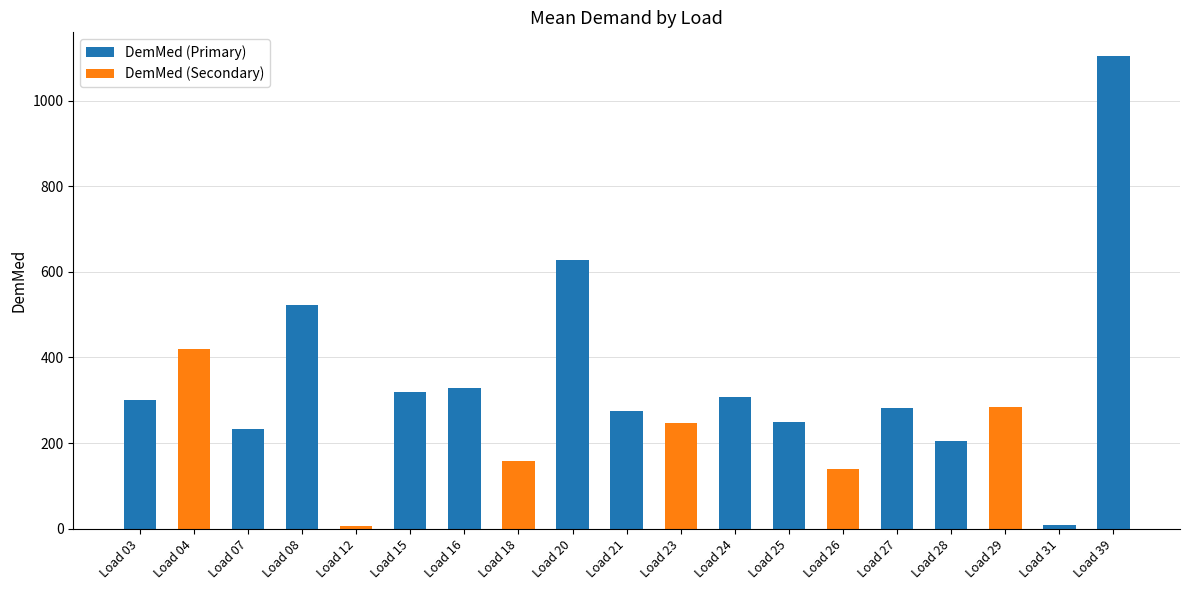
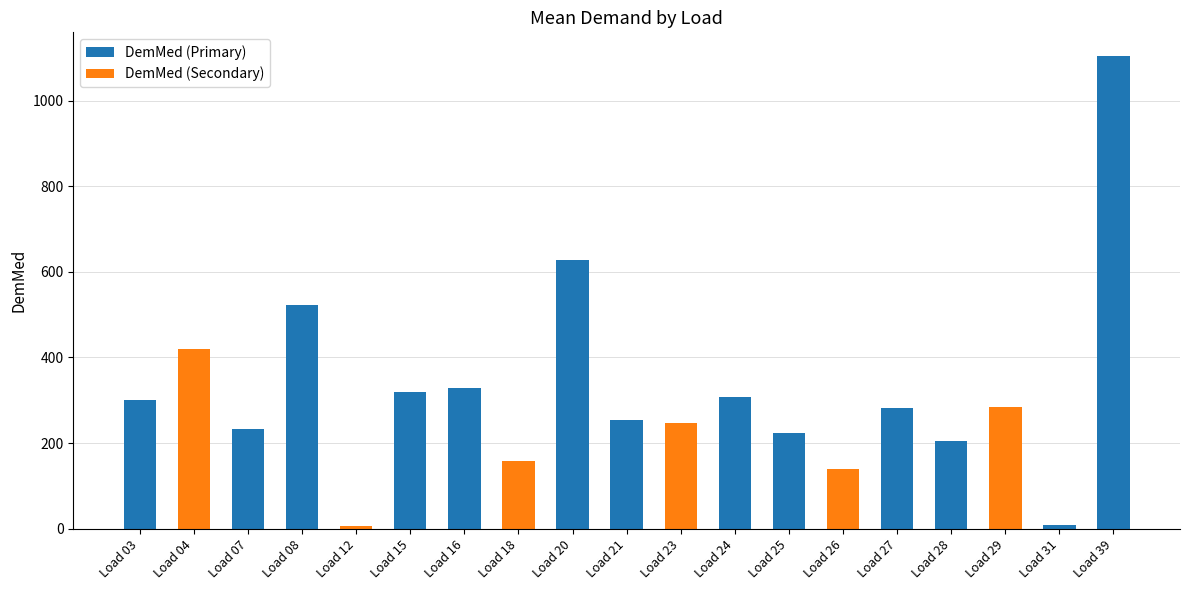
  {
    "DemMed (Primary)": {
      "Load 03": 300,
      "Load 07": 230,
      "Load 08": 520,
      "Load 15": 320,
      "Load 16": 330,
      "Load 20": 630,
-     "Load 21": 270,
+     "Load 21": 250,
      "Load 24": 310,
-     "Load 25": 250,
+     "Load 25": 220,
      "Load 27": 280,
      "Load 28": 210,
      "Load 31": 10,
      "Load 39": 1100
    },
    "DemMed (Secondary)": {
      "Load 04": 420,
      "Load 12": 10,
      "Load 18": 160,
      "Load 23": 250,
      "Load 26": 140,
      "Load 29": 280
    }
  }
